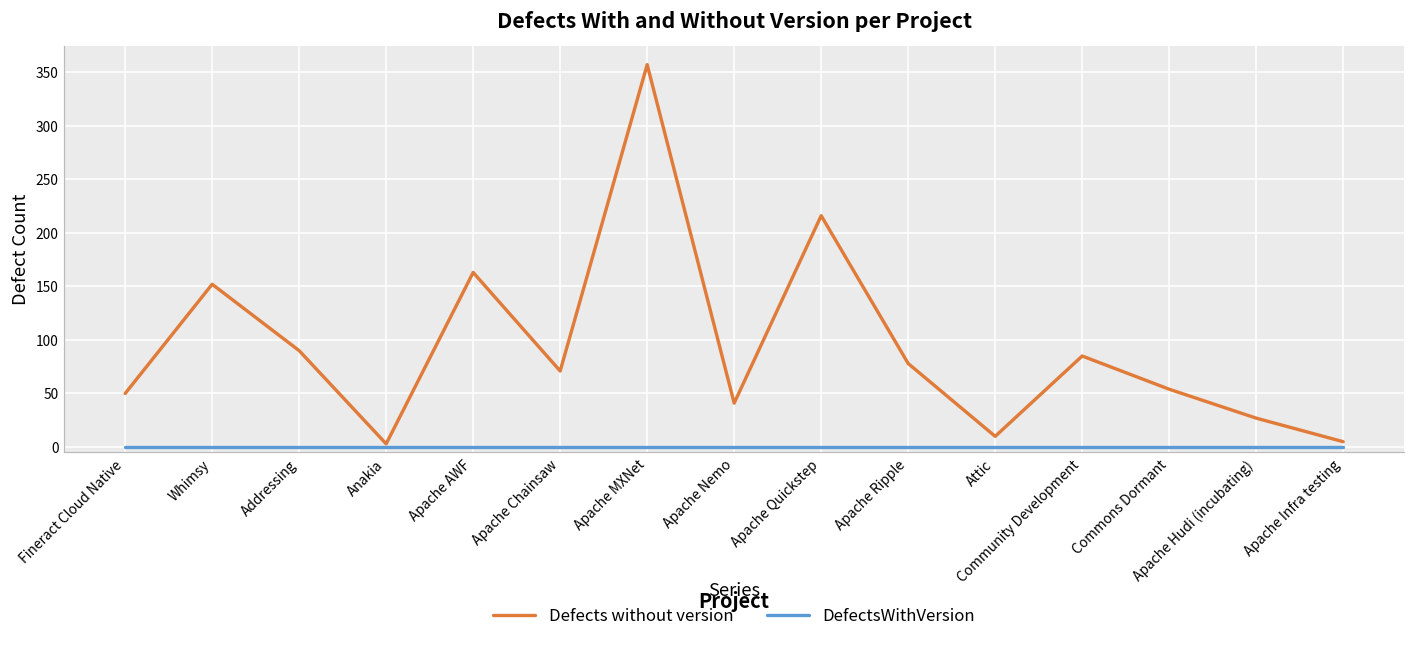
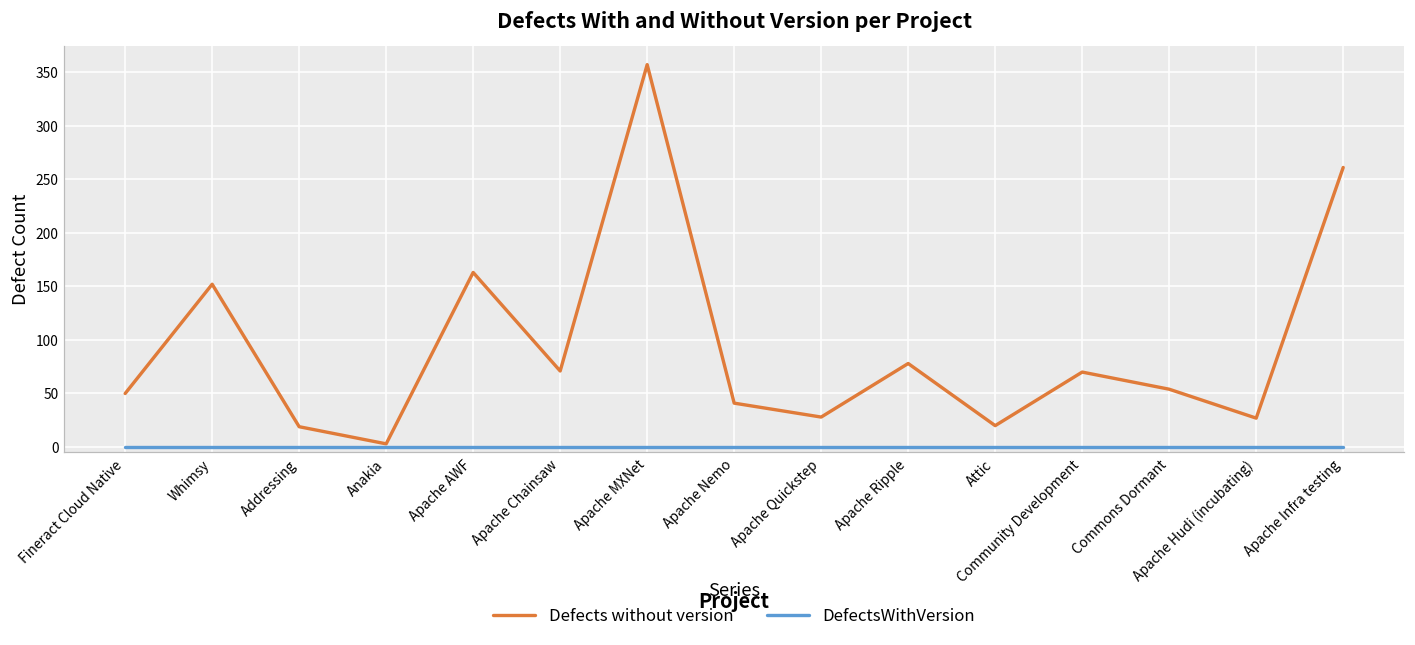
  {
    "Defects without version": {
      "Fineract Cloud Native": 50,
      "Whimsy": 150,
-     "Addressing": 90,
+     "Addressing": 20,
      "Anakia": 0,
      "Apache AWF": 160,
      "Apache Chainsaw": 70,
      "Apache MXNet": 360,
      "Apache Nemo": 40,
-     "Apache Quickstep": 220,
+     "Apache Quickstep": 30,
      "Apache Ripple": 80,
-     "Attic": 10,
-     "Community Development": 90,
+     "Attic": 20,
+     "Community Development": 70,
      "Commons Dormant": 50,
      "Apache Hudi (incubating)": 30,
-     "Apache Infra testing": 10
+     "Apache Infra testing": 260
    },
    "DefectsWithVersion": {
      "Fineract Cloud Native": 0,
      "Whimsy": 0,
      "Addressing": 0,
      "Anakia": 0,
      "Apache AWF": 0,
      "Apache Chainsaw": 0,
      "Apache MXNet": 0,
      "Apache Nemo": 0,
      "Apache Quickstep": 0,
      "Apache Ripple": 0,
      "Attic": 0,
      "Community Development": 0,
      "Commons Dormant": 0,
      "Apache Hudi (incubating)": 0,
      "Apache Infra testing": 0
    }
  }
